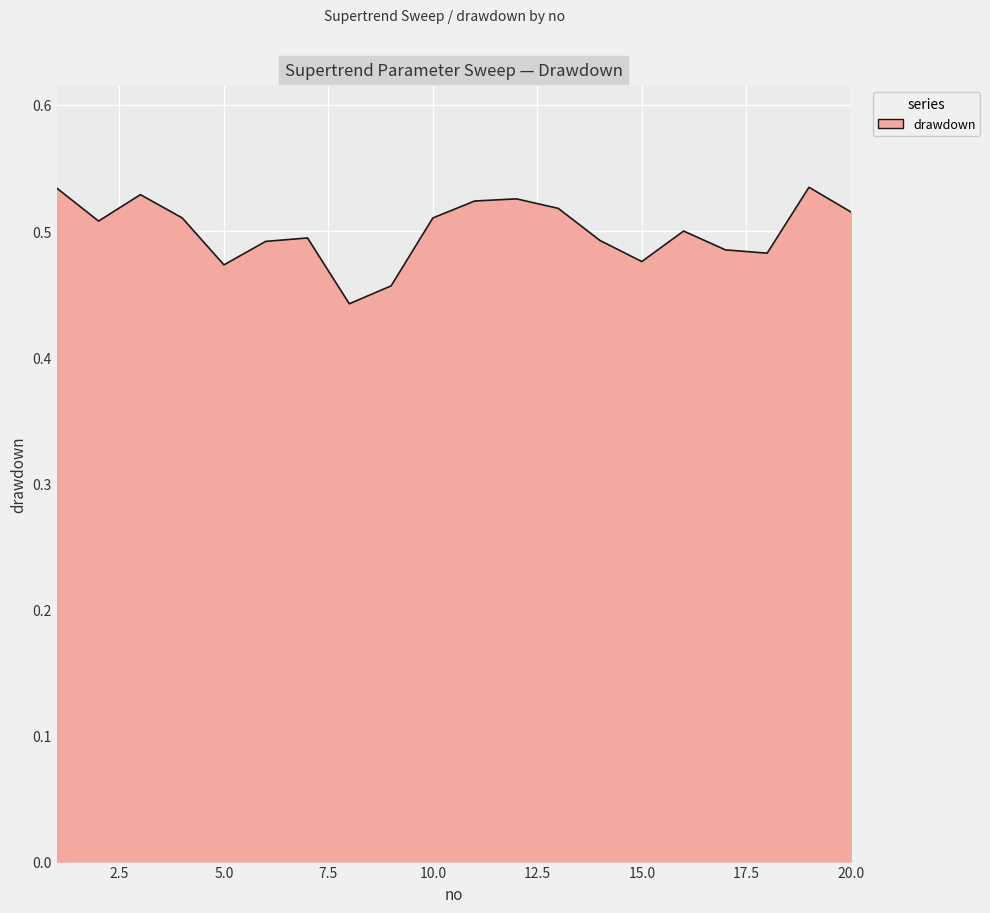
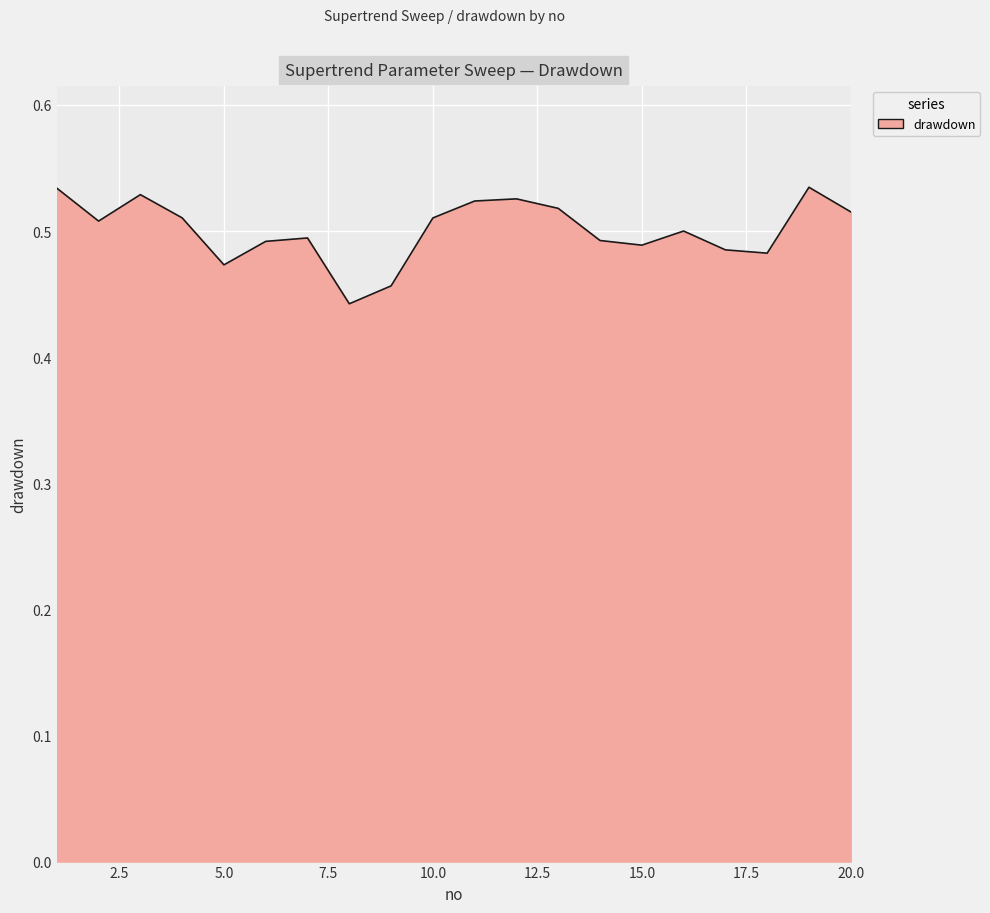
  {
    "5.0": 0.473,
    "10.0": 0.510,
-   "15.0": 0.476,
+   "15.0": 0.489,
    "20.0": 0.515
  }
